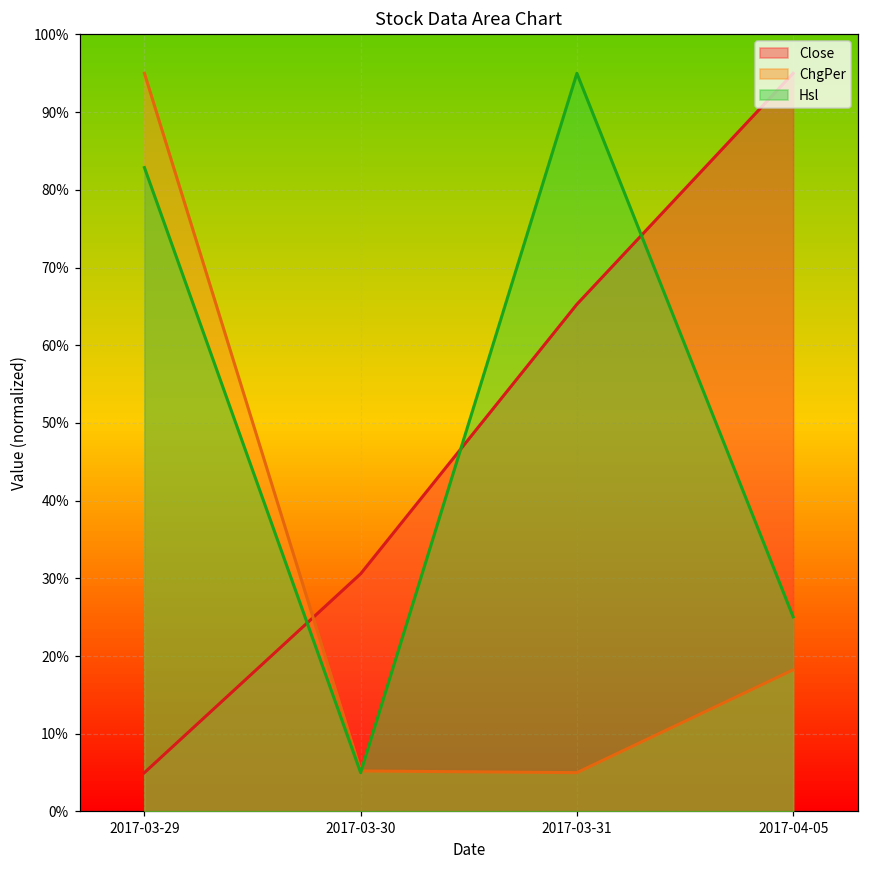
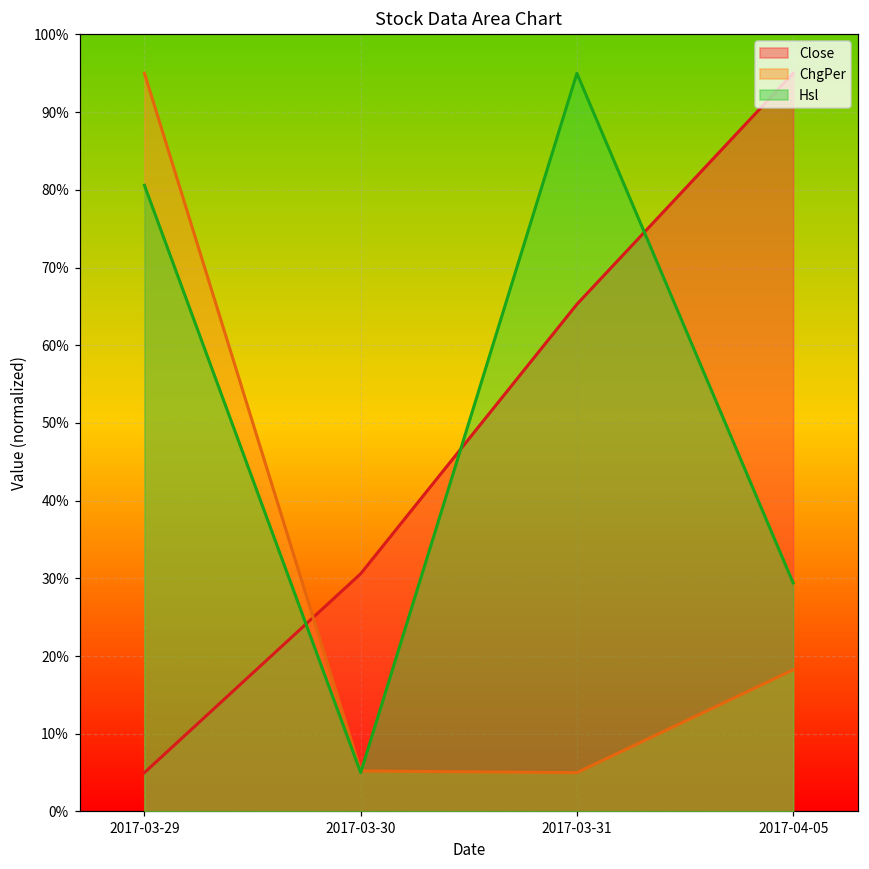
  {
    "Close": {
      "2017-03-29": "5%",
      "2017-03-30": "31%",
      "2017-03-31": "65%"
    },
    "ChgPer": {
      "2017-03-29": "95%",
      "2017-03-31": "5%",
      "2017-04-05": "18%"
    },
    "Hsl": {
-     "2017-03-29": "83%",
+     "2017-03-29": "81%",
      "2017-03-31": "95%",
-     "2017-04-05": "25%"
+     "2017-04-05": "29%"
    }
  }
